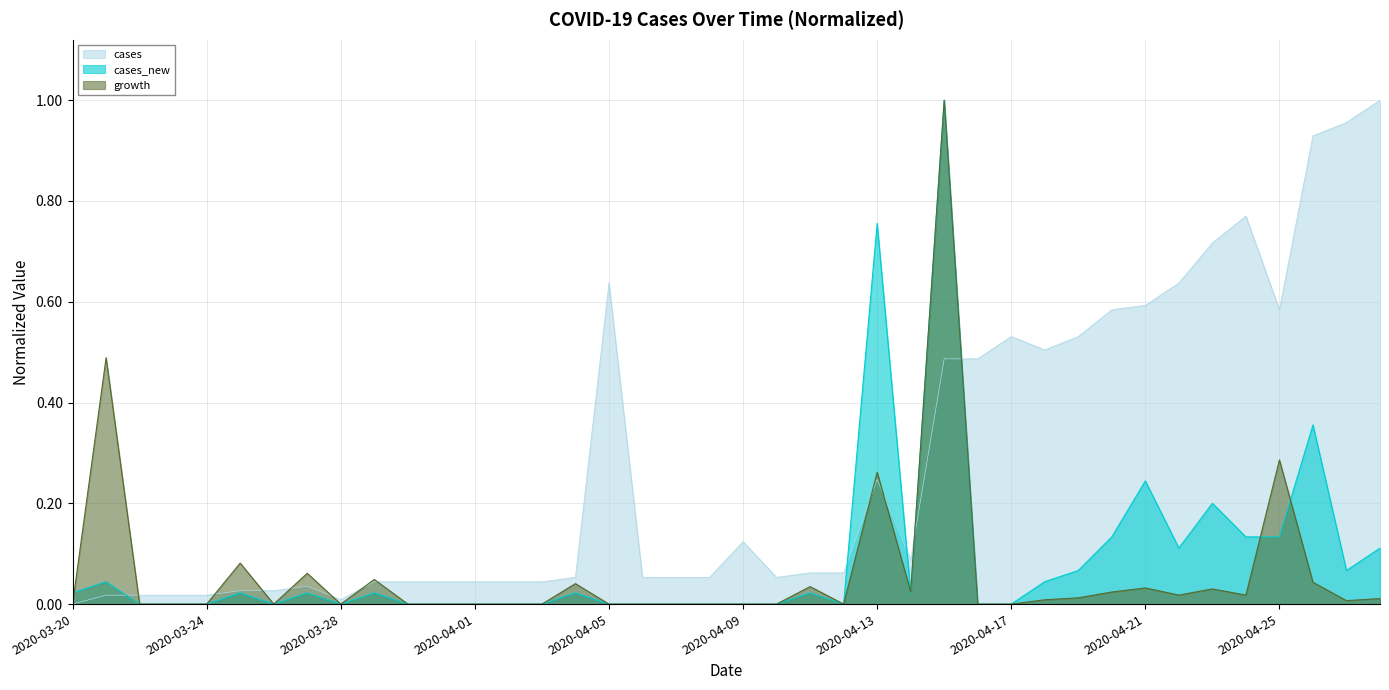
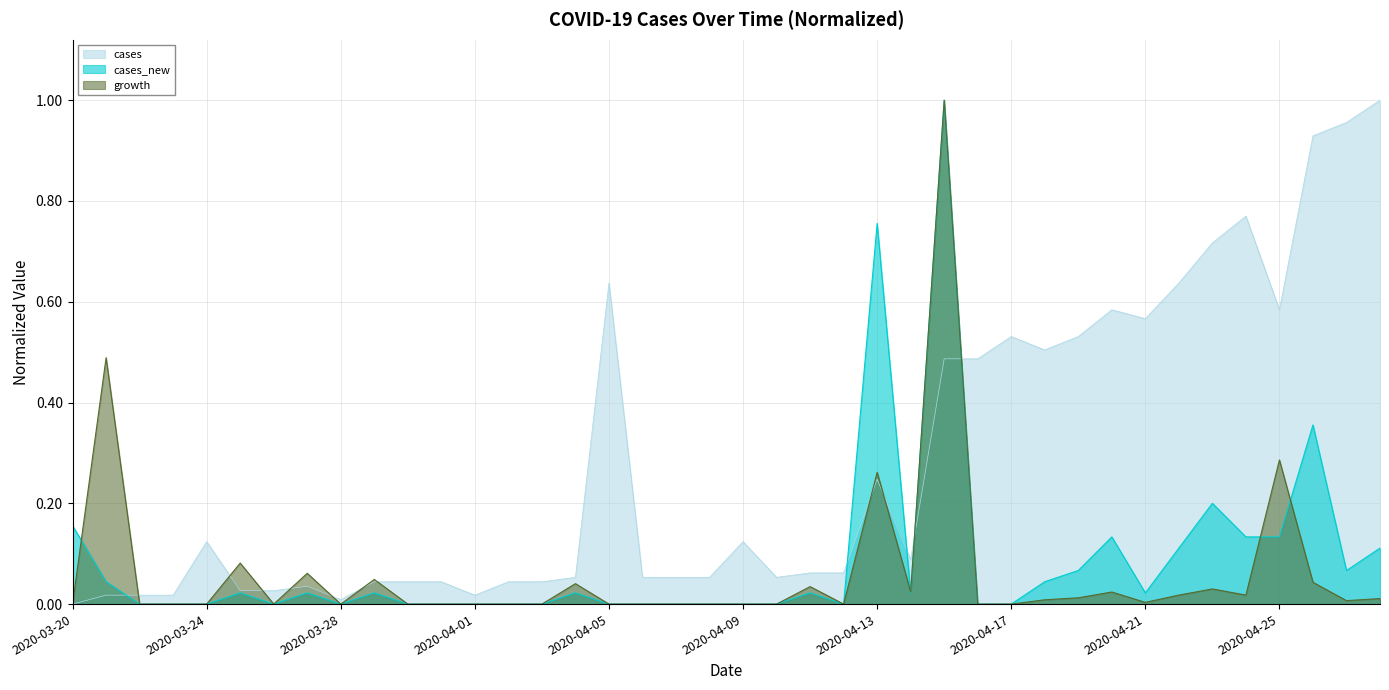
  {
    "cases": {
-     "2020-03-24": 0.02,
+     "2020-03-24": 0.12,
      "2020-03-28": 0.01,
-     "2020-04-01": 0.04,
+     "2020-04-01": 0.02,
      "2020-04-05": 0.64,
      "2020-04-09": 0.12,
      "2020-04-13": 0.25,
      "2020-04-17": 0.53,
-     "2020-04-21": 0.59,
+     "2020-04-21": 0.57,
      "2020-04-25": 0.58
    },
    "cases_new": {
-     "2020-03-20": 0.02,
+     "2020-03-20": 0.16,
      "2020-04-13": 0.76,
-     "2020-04-21": 0.24,
+     "2020-04-21": 0.02,
      "2020-04-25": 0.13
    },
    "growth": {
      "2020-04-13": 0.26,
-     "2020-04-21": 0.03,
+     "2020-04-21": 0.00,
      "2020-04-25": 0.29
    }
  }
